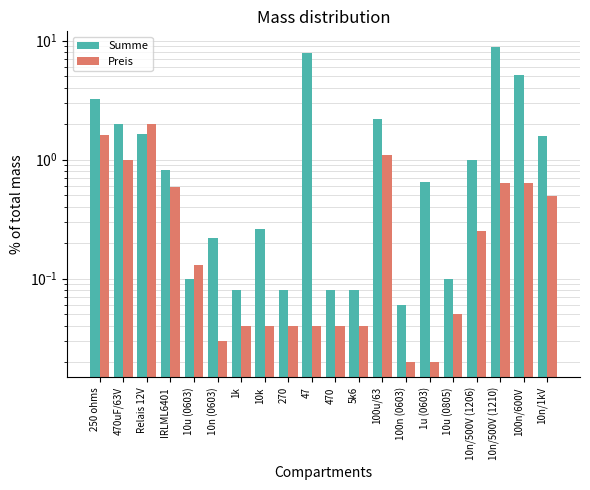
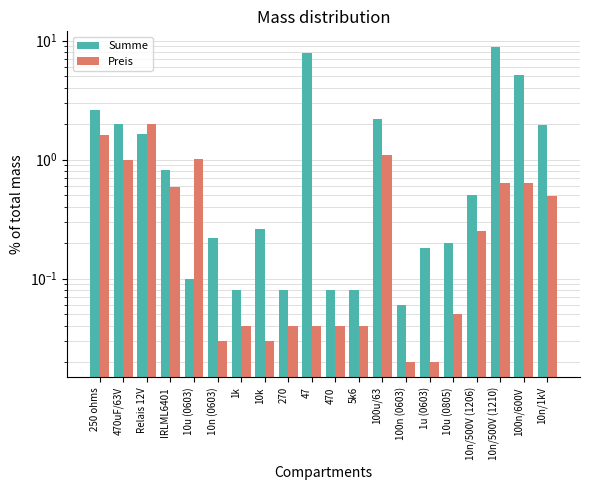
  {
    "Summe": {
-     "250 ohms": 3.2,
+     "250 ohms": 2.6,
      "470uF/63V": 2.0,
      "Relais 12V": 1.6,
      "IRLML6401": 0.8,
      "10u (0603)": 0.10,
      "10n (0603)": 0.22,
      "1k": 0.08,
      "10k": 0.26,
      "270": 0.08,
      "47": 8,
      "470": 0.08,
      "5k6": 0.08,
      "100u/63": 2.2,
      "100n (0603)": 0.06,
-     "1u (0603)": 0.7,
-     "10u (0805)": 0.1,
-     "10n/500V (1206)": 1.0,
+     "1u (0603)": 0.18,
+     "10u (0805)": 0.2,
+     "10n/500V (1206)": 0.5,
      "10n/500V (1210)": 9,
      "100n/600V": 5.1,
-     "10n/1kV": 1.6
+     "10n/1kV": 2.0
    },
    "Preis": {
      "250 ohms": 1.6,
      "470uF/63V": 1.0,
      "Relais 12V": 2.0,
      "IRLML6401": 0.6,
-     "10u (0603)": 0.13,
+     "10u (0603)": 1.0,
      "10n (0603)": 0.03,
      "1k": 0.04,
-     "10k": 0.04,
+     "10k": 0.03,
      "270": 0.04,
      "47": 0.04,
      "470": 0.04,
      "5k6": 0.04,
      "100u/63": 1.1,
      "100n (0603)": 0.02,
      "1u (0603)": 0.02,
      "10u (0805)": 0.05,
      "10n/500V (1206)": 0.25,
      "10n/500V (1210)": 0.6,
      "100n/600V": 0.6,
      "10n/1kV": 0.49
    }
  }
